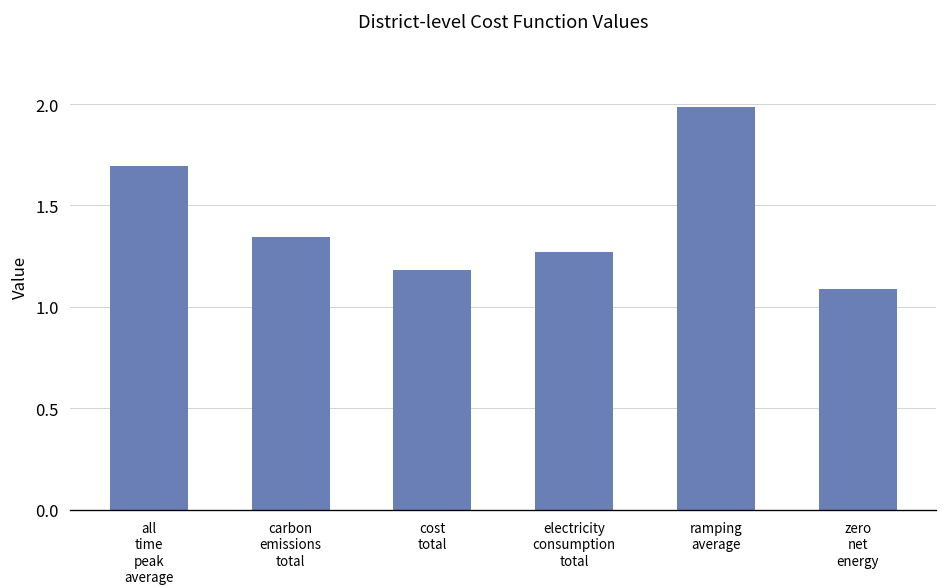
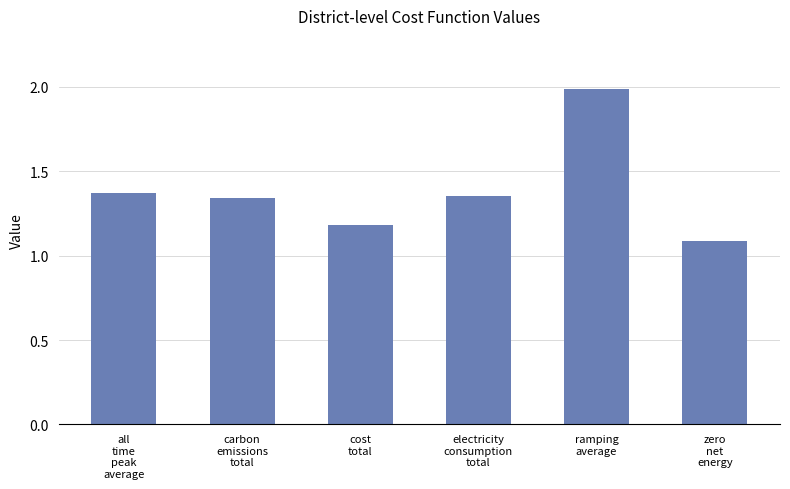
  {
-   "all time peak average": 1.69,
+   "all time peak average": 1.37,
    "carbon emissions total": 1.34,
    "cost total": 1.18,
-   "electricity consumption total": 1.27,
+   "electricity consumption total": 1.35,
    "ramping average": 1.99,
    "zero net energy": 1.09
  }
